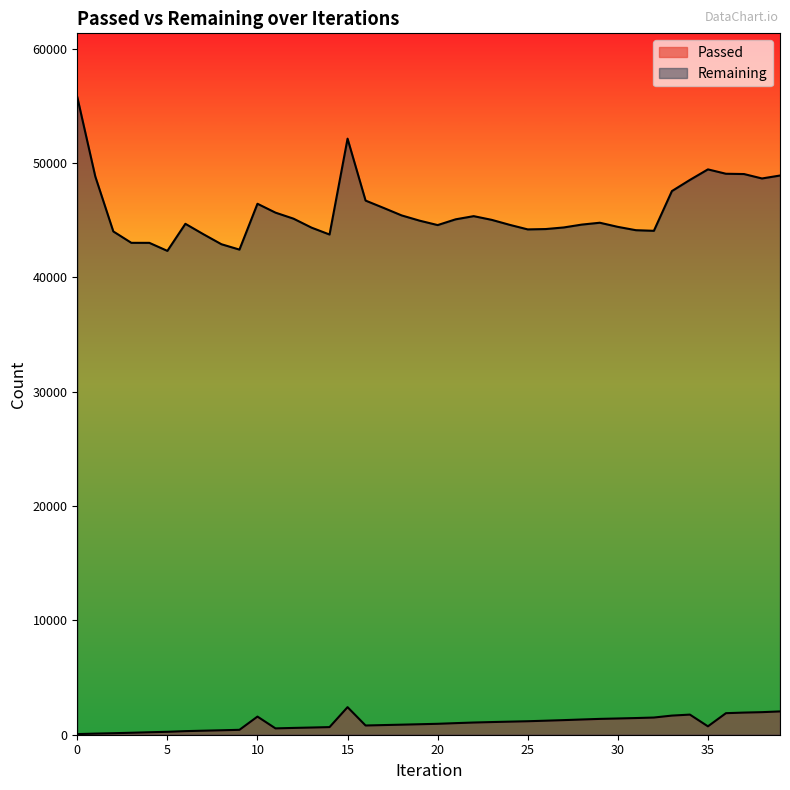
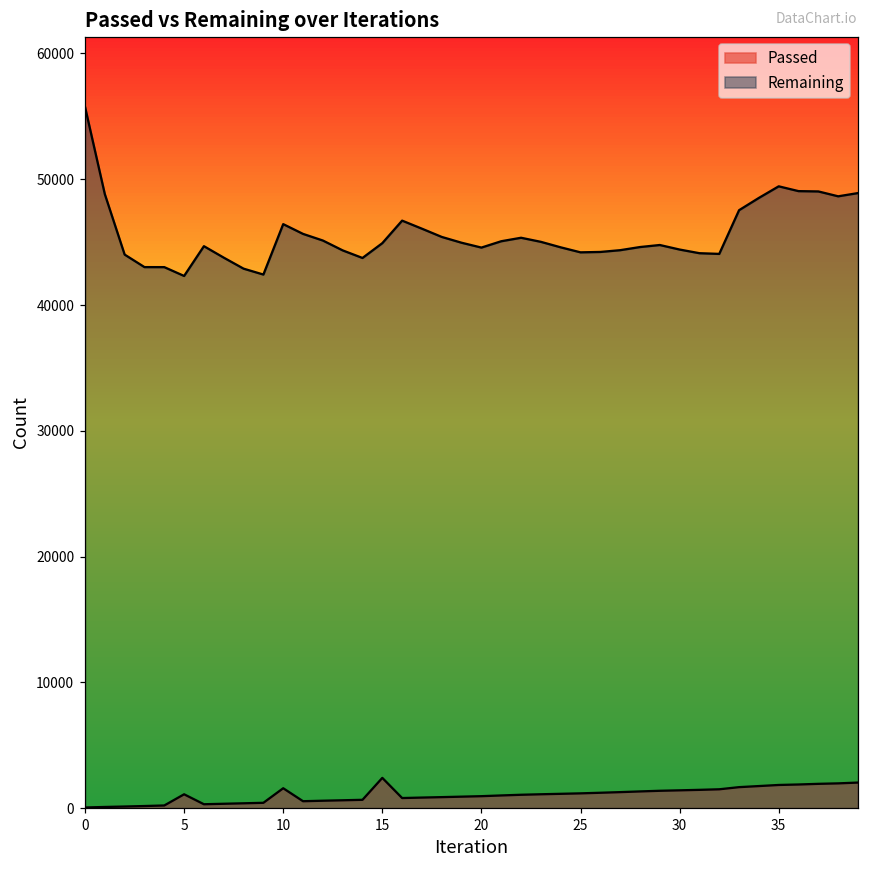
  {
    "Passed": {
      "0": 100,
-     "5": 300,
+     "5": 1100,
      "10": 1600,
      "15": 2400,
      "20": 1000,
      "25": 1200,
      "30": 1400,
-     "35": 700
+     "35": 1800
    },
    "Remaining": {
      "0": 55800,
      "5": 42300,
      "10": 46400,
-     "15": 52100,
+     "15": 44900,
      "20": 44600,
      "25": 44200,
      "30": 44400,
      "35": 49400
    }
  }
